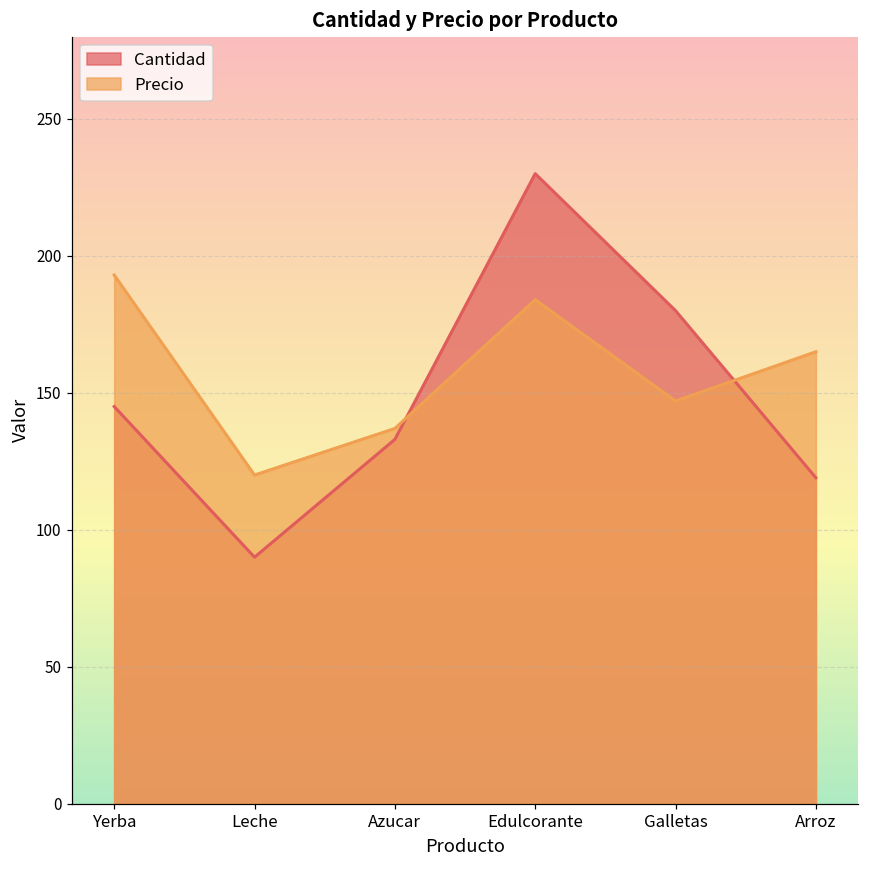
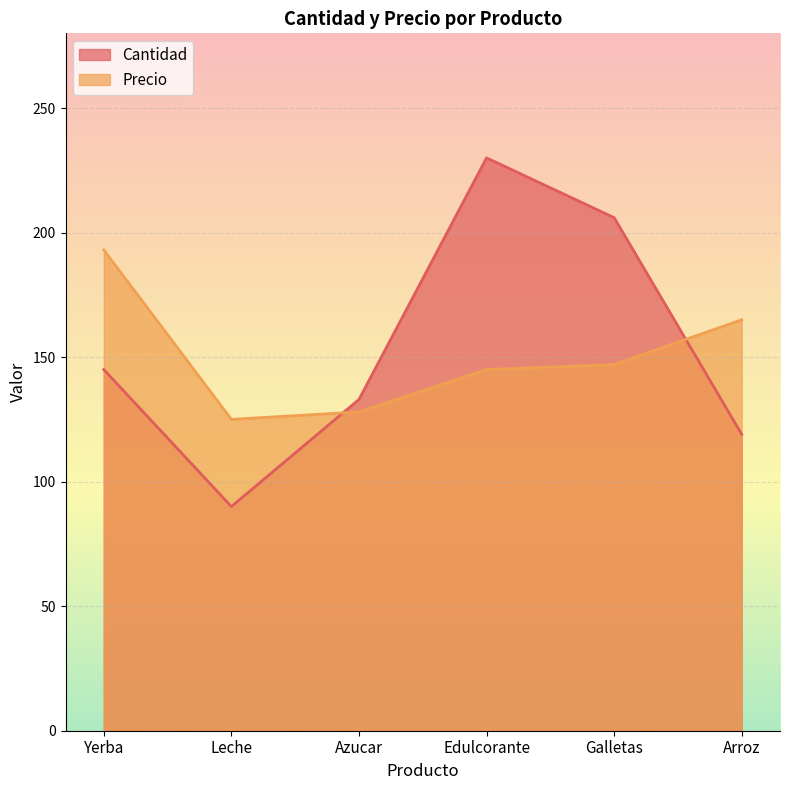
  {
    "Cantidad": {
      "Yerba": 145,
      "Leche": 90,
      "Azucar": 133,
      "Edulcorante": 230,
-     "Galletas": 180,
+     "Galletas": 206,
      "Arroz": 119
    },
    "Precio": {
      "Yerba": 193,
-     "Leche": 120,
-     "Azucar": 137,
-     "Edulcorante": 184,
+     "Leche": 125,
+     "Azucar": 128,
+     "Edulcorante": 145,
      "Galletas": 147,
      "Arroz": 165
    }
  }
